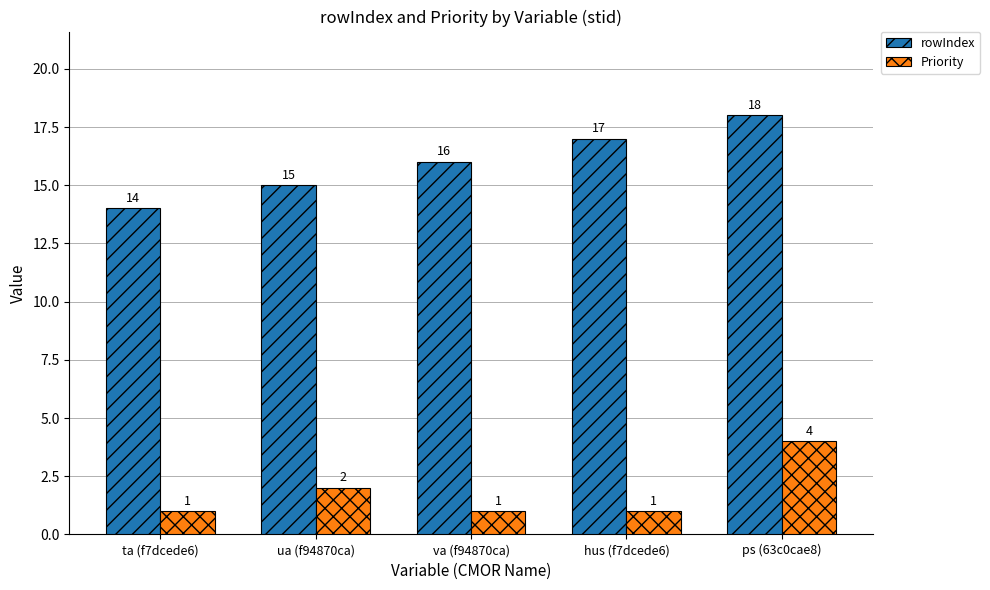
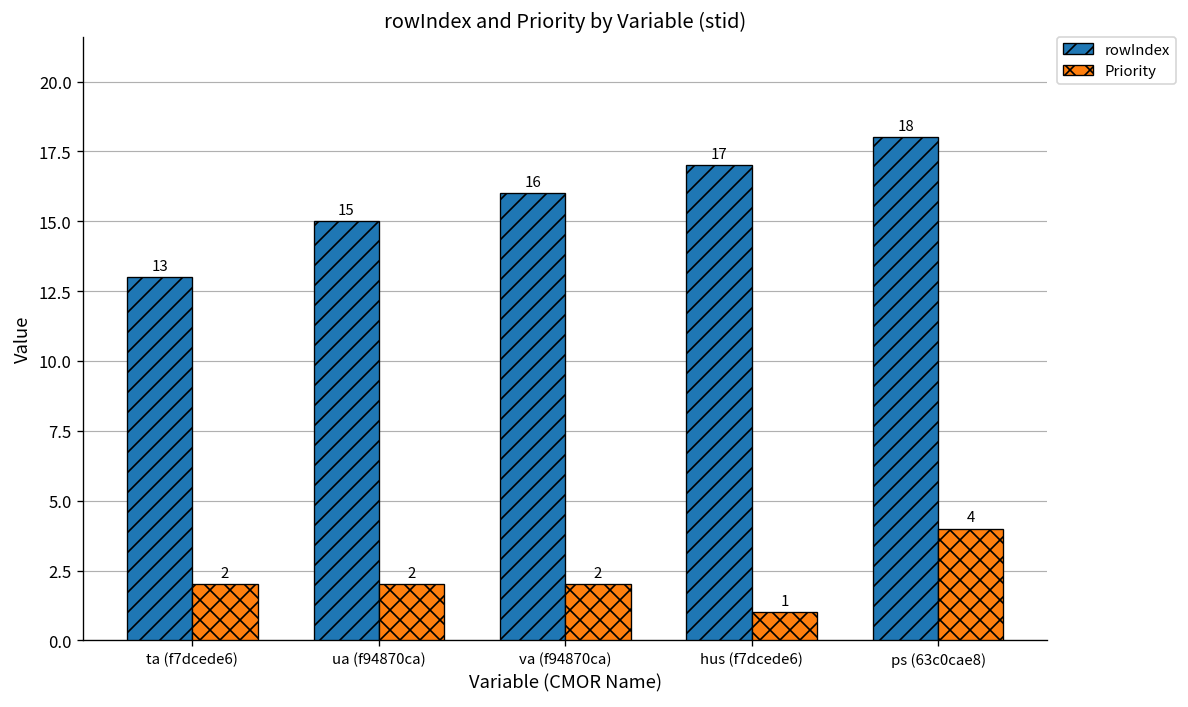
  {
    "rowIndex": {
-     "ta (f7dcede6)": 14,
+     "ta (f7dcede6)": 13,
      "ua (f94870ca)": 15,
      "va (f94870ca)": 16,
      "hus (f7dcede6)": 17,
      "ps (63c0cae8)": 18
    },
    "Priority": {
-     "ta (f7dcede6)": 1,
+     "ta (f7dcede6)": 2,
      "ua (f94870ca)": 2,
-     "va (f94870ca)": 1,
+     "va (f94870ca)": 2,
      "hus (f7dcede6)": 1,
      "ps (63c0cae8)": 4
    }
  }
